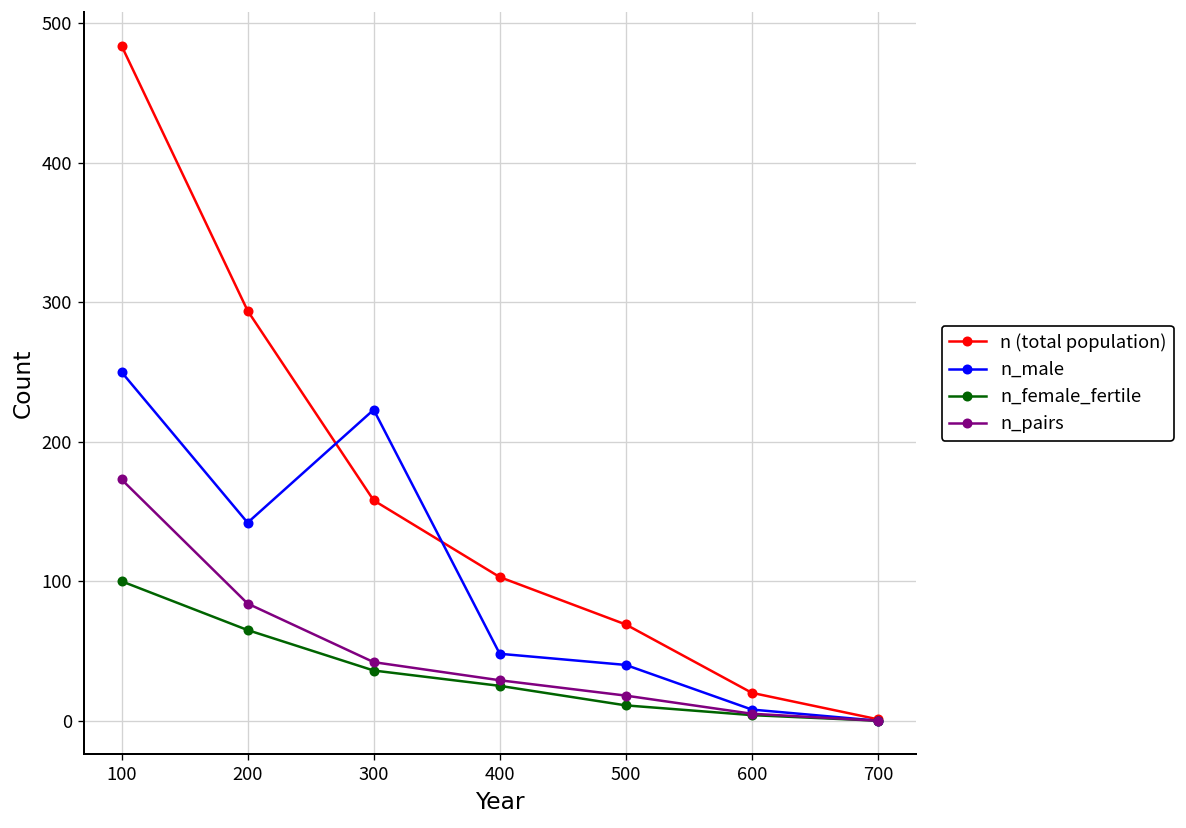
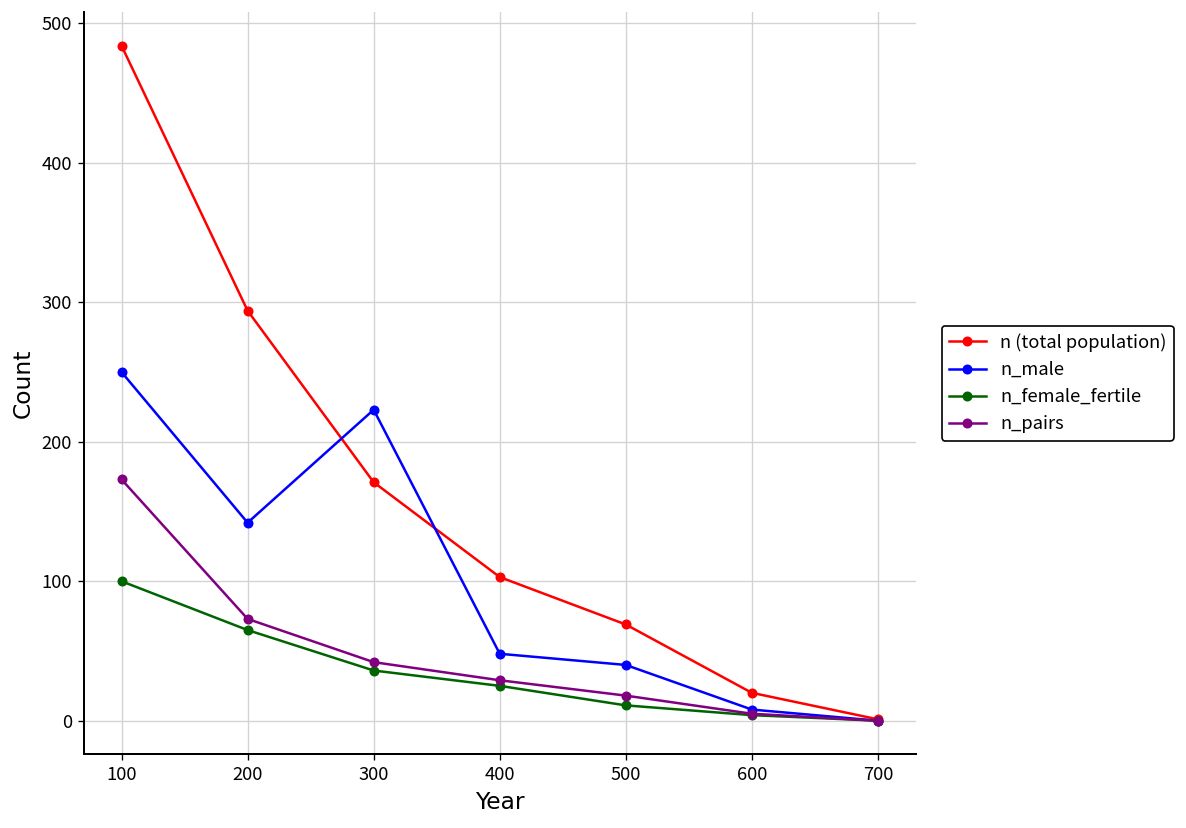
  {
    "n (total population)": {
      "100": 484,
      "200": 294,
-     "300": 158,
+     "300": 171,
      "400": 103,
      "500": 69,
      "600": 20
    },
    "n_male": {
      "100": 250,
      "200": 142,
      "300": 223,
      "400": 48,
      "500": 40,
      "600": 8
    },
    "n_female_fertile": {
      "100": 100,
      "200": 65,
      "300": 36,
      "400": 25,
      "500": 11
    },
    "n_pairs": {
      "100": 173,
-     "200": 84,
+     "200": 73,
      "300": 42,
      "400": 29,
      "500": 18
    }
  }
